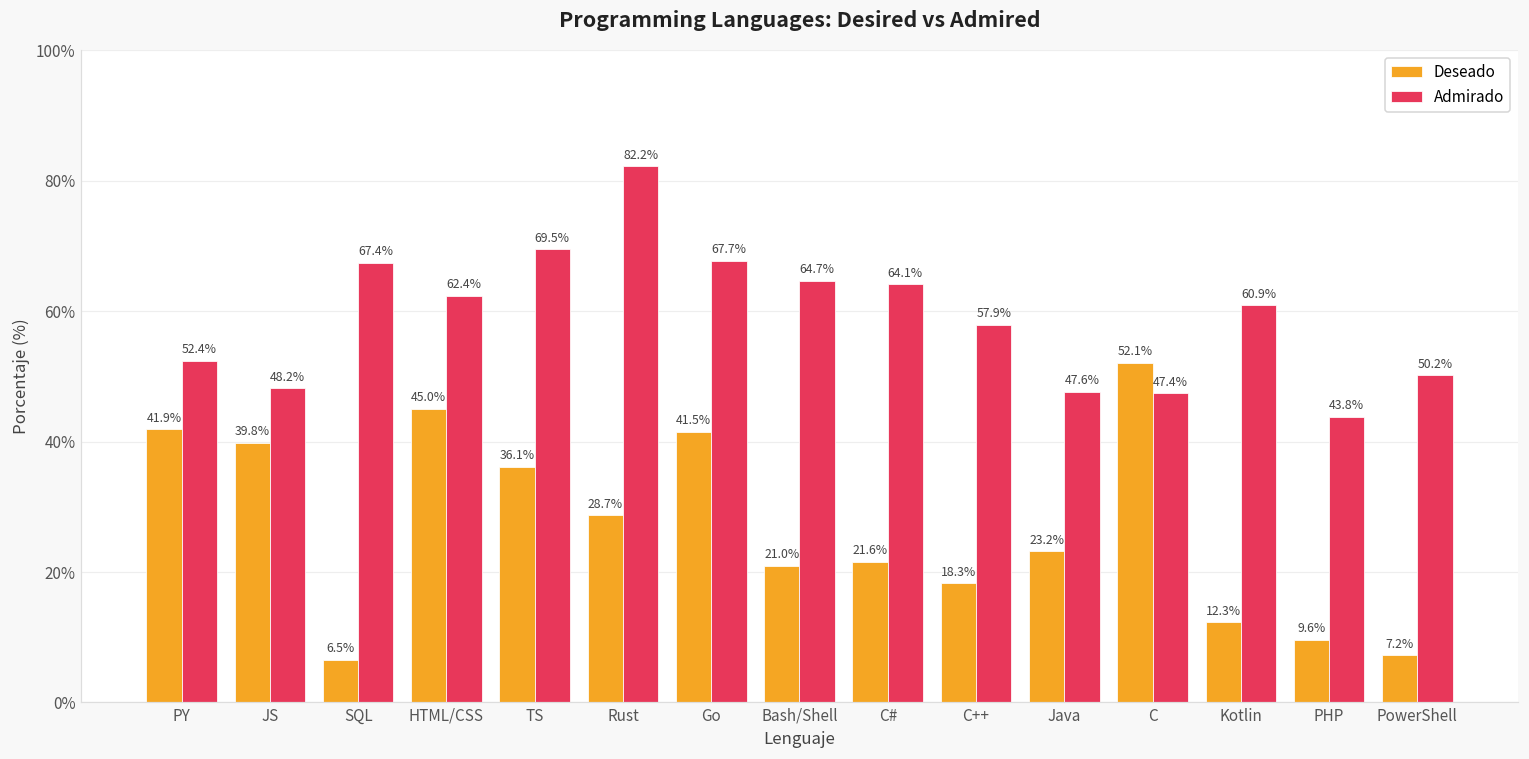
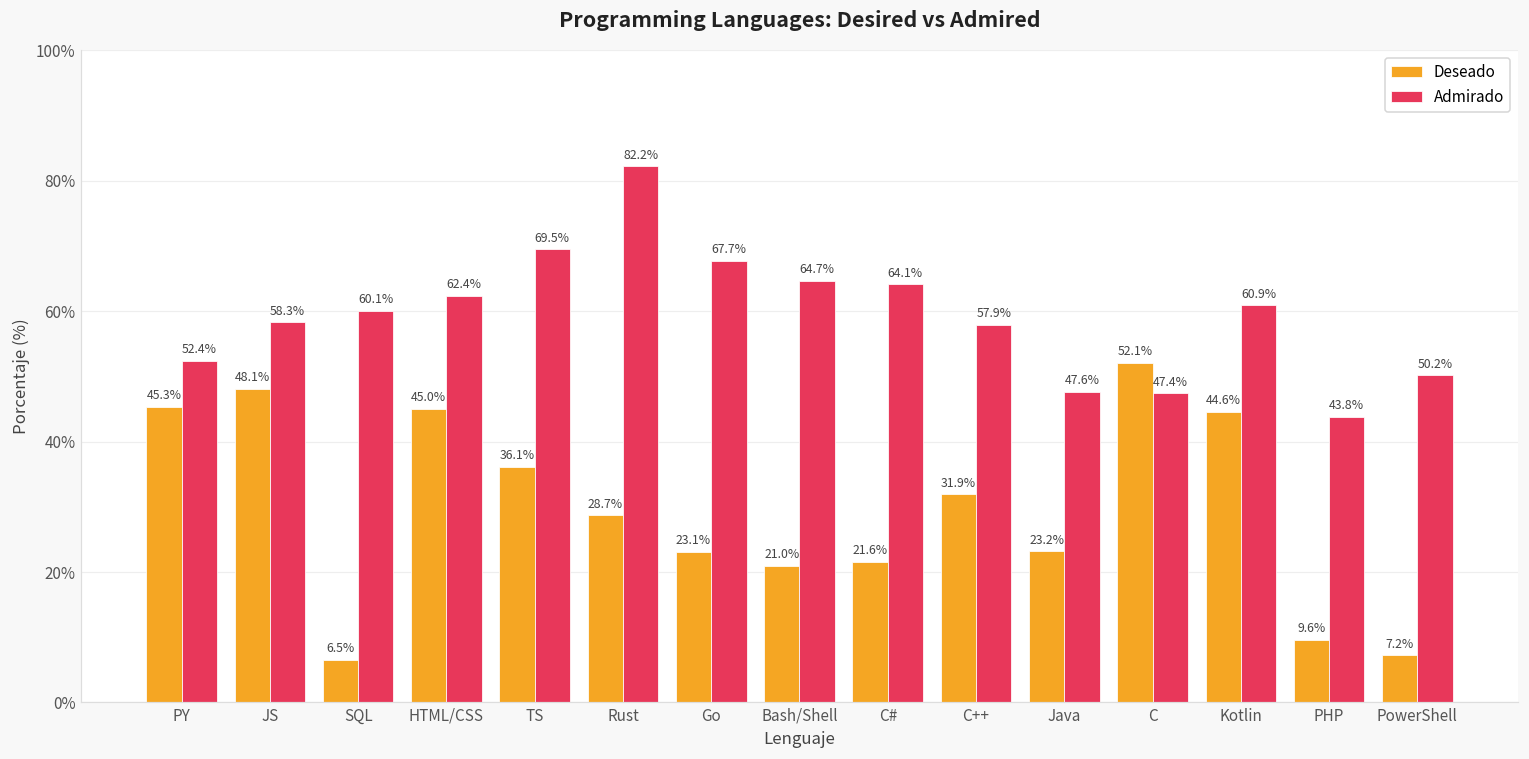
  {
    "Deseado": {
-     "PY": "41.9%",
-     "JS": "39.8%",
+     "PY": "45.3%",
+     "JS": "48.1%",
      "SQL": "6.5%",
      "HTML/CSS": "45.0%",
      "TS": "36.1%",
      "Rust": "28.7%",
-     "Go": "41.5%",
+     "Go": "23.1%",
      "Bash/Shell": "21.0%",
      "C#": "21.6%",
-     "C++": "18.3%",
+     "C++": "31.9%",
      "Java": "23.2%",
      "C": "52.1%",
-     "Kotlin": "12.3%",
+     "Kotlin": "44.6%",
      "PHP": "9.6%",
      "PowerShell": "7.2%"
    },
    "Admirado": {
      "PY": "52.4%",
-     "JS": "48.2%",
-     "SQL": "67.4%",
+     "JS": "58.3%",
+     "SQL": "60.1%",
      "HTML/CSS": "62.4%",
      "TS": "69.5%",
      "Rust": "82.2%",
      "Go": "67.7%",
      "Bash/Shell": "64.7%",
      "C#": "64.1%",
      "C++": "57.9%",
      "Java": "47.6%",
      "C": "47.4%",
      "Kotlin": "60.9%",
      "PHP": "43.8%",
      "PowerShell": "50.2%"
    }
  }
